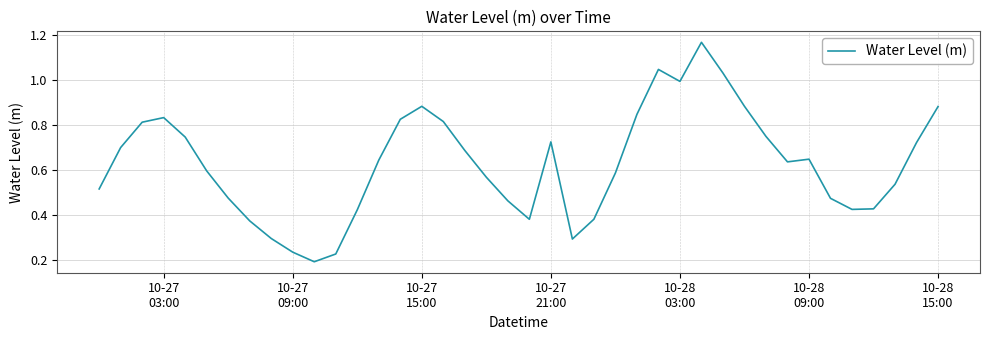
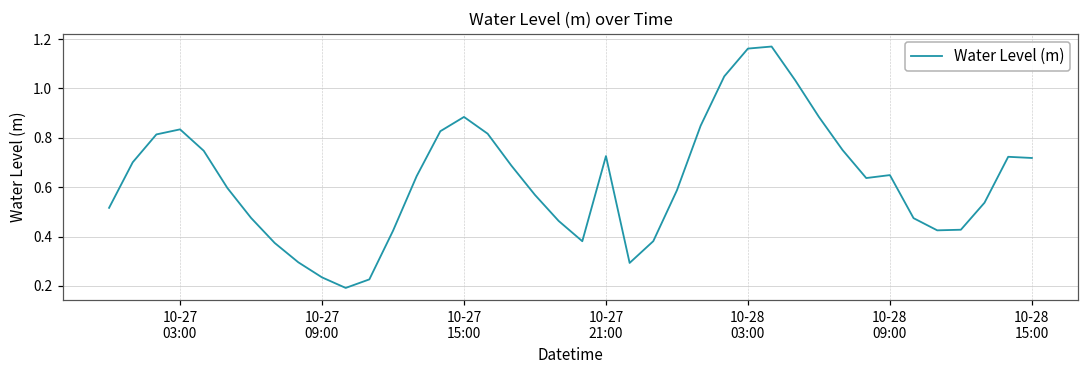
  {
    "10-27 03:00": 0.83,
    "10-27 09:00": 0.23,
    "10-27 15:00": 0.88,
    "10-27 21:00": 0.73,
-   "10-28 03:00": 1.00,
+   "10-28 03:00": 1.16,
    "10-28 09:00": 0.65,
-   "10-28 15:00": 0.88
+   "10-28 15:00": 0.72
  }
